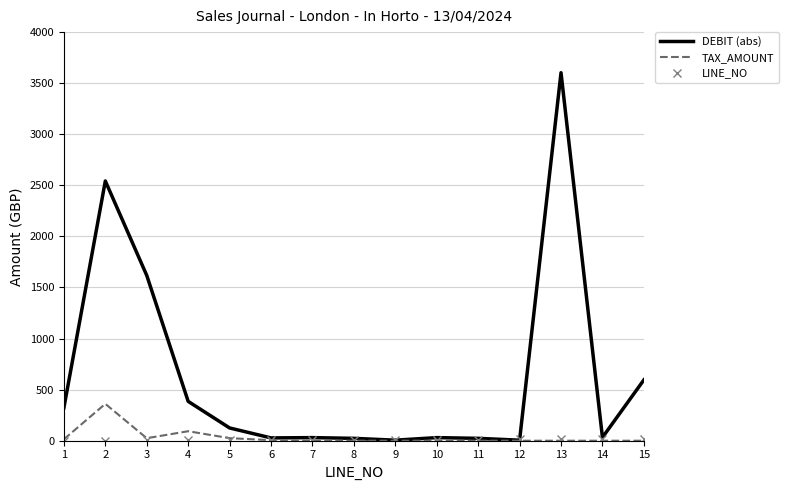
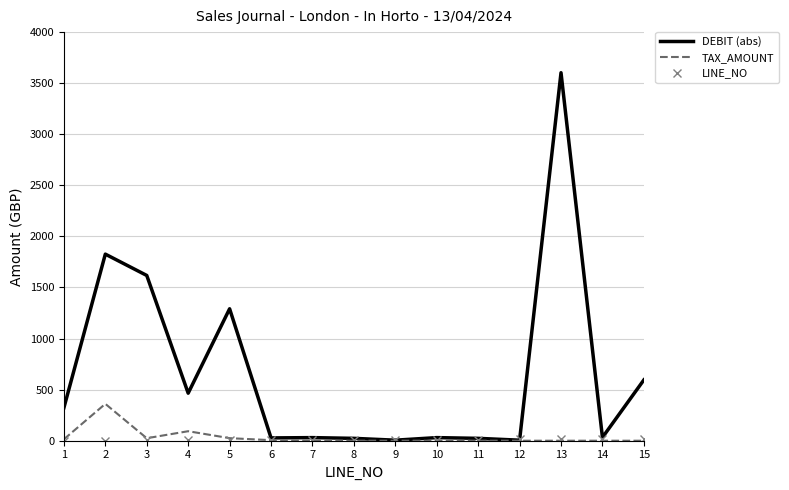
  {
    "DEBIT (abs)": {
      "1": 320,
-     "2": 2540,
+     "2": 1830,
      "3": 1620,
-     "4": 390,
-     "5": 120,
+     "4": 470,
+     "5": 1290,
      "13": 3600,
      "15": 600
    }
  }
